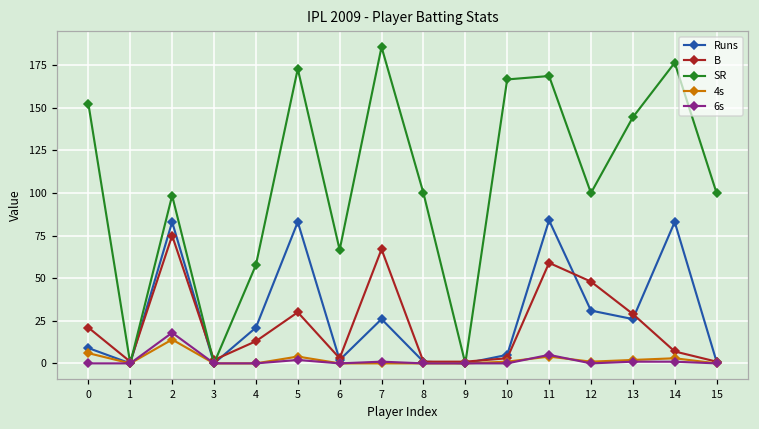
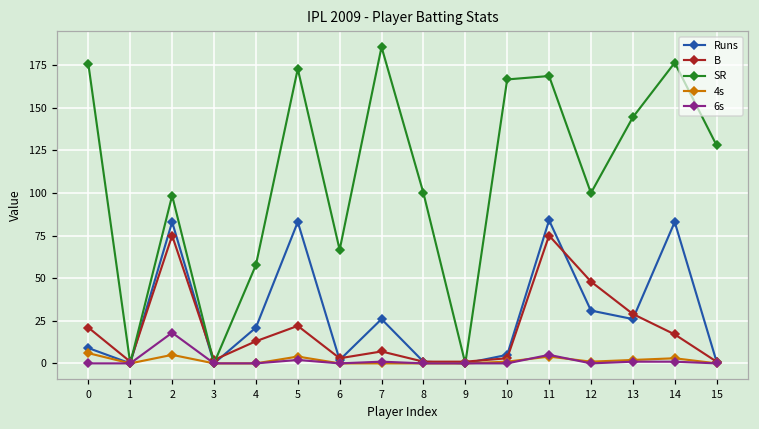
  {
    "Runs": {
      "0": 9,
      "2": 83,
      "4": 21,
      "5": 83,
      "7": 26,
      "10": 5,
      "11": 84,
      "12": 31,
      "13": 26,
      "14": 83
    },
    "B": {
      "0": 21,
      "2": 75,
      "3": 2,
      "4": 13,
-     "5": 30,
-     "7": 67,
+     "5": 22,
+     "7": 7,
      "10": 3,
-     "11": 59,
+     "11": 75,
      "12": 48,
      "13": 29,
-     "14": 7
+     "14": 17
    },
    "SR": {
-     "0": 152,
+     "0": 176,
      "2": 98,
      "4": 58,
      "5": 173,
      "6": 67,
      "7": 186,
      "8": 100,
      "10": 167,
      "11": 169,
      "12": 100,
      "13": 144,
      "14": 176,
-     "15": 100
+     "15": 128
    },
    "4s": {
      "0": 6,
-     "2": 14,
+     "2": 5,
      "5": 4,
      "14": 3
    },
    "6s": {
      "0": 0,
      "2": 18,
      "5": 2,
      "14": 1
    }
  }
